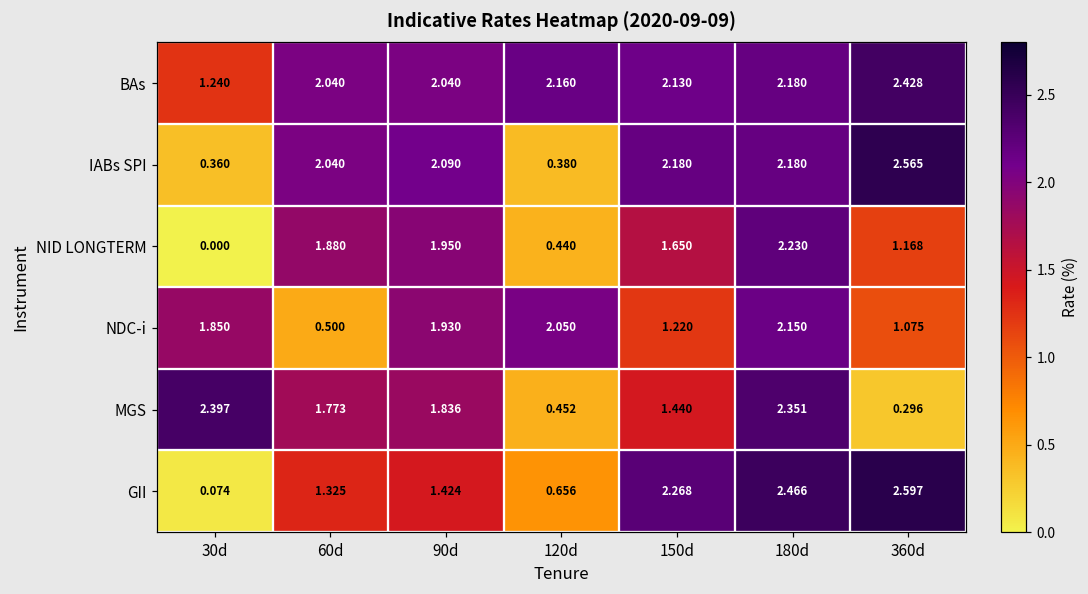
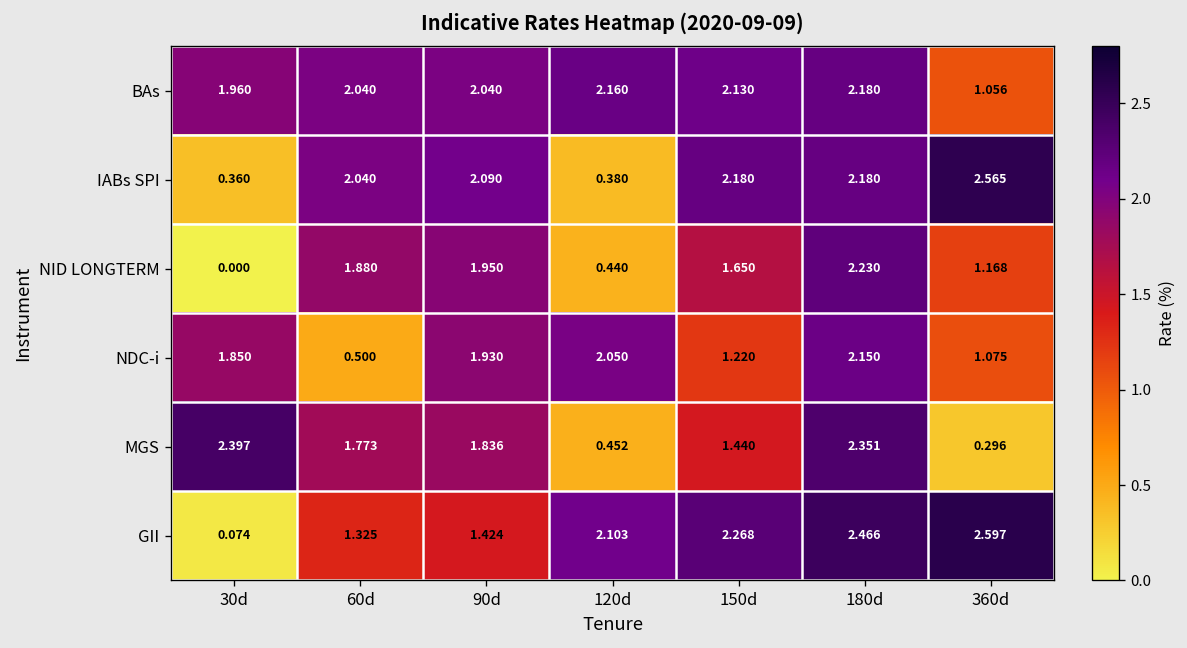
  {
    "BAs": {
-     "30d": 1.240,
+     "30d": 1.960,
      "60d": 2.040,
      "90d": 2.040,
      "120d": 2.160,
      "150d": 2.130,
      "180d": 2.180,
-     "360d": 2.428
+     "360d": 1.056
    },
    "IABs SPI": {
      "30d": 0.360,
      "60d": 2.040,
      "90d": 2.090,
      "120d": 0.380,
      "150d": 2.180,
      "180d": 2.180,
      "360d": 2.565
    },
    "NID LONGTERM": {
      "30d": 0.000,
      "60d": 1.880,
      "90d": 1.950,
      "120d": 0.440,
      "150d": 1.650,
      "180d": 2.230,
      "360d": 1.168
    },
    "NDC-i": {
      "30d": 1.850,
      "60d": 0.500,
      "90d": 1.930,
      "120d": 2.050,
      "150d": 1.220,
      "180d": 2.150,
      "360d": 1.075
    },
    "MGS": {
      "30d": 2.397,
      "60d": 1.773,
      "90d": 1.836,
      "120d": 0.452,
      "150d": 1.440,
      "180d": 2.351,
      "360d": 0.296
    },
    "GII": {
      "30d": 0.074,
      "60d": 1.325,
      "90d": 1.424,
-     "120d": 0.656,
+     "120d": 2.103,
      "150d": 2.268,
      "180d": 2.466,
      "360d": 2.597
    }
  }
